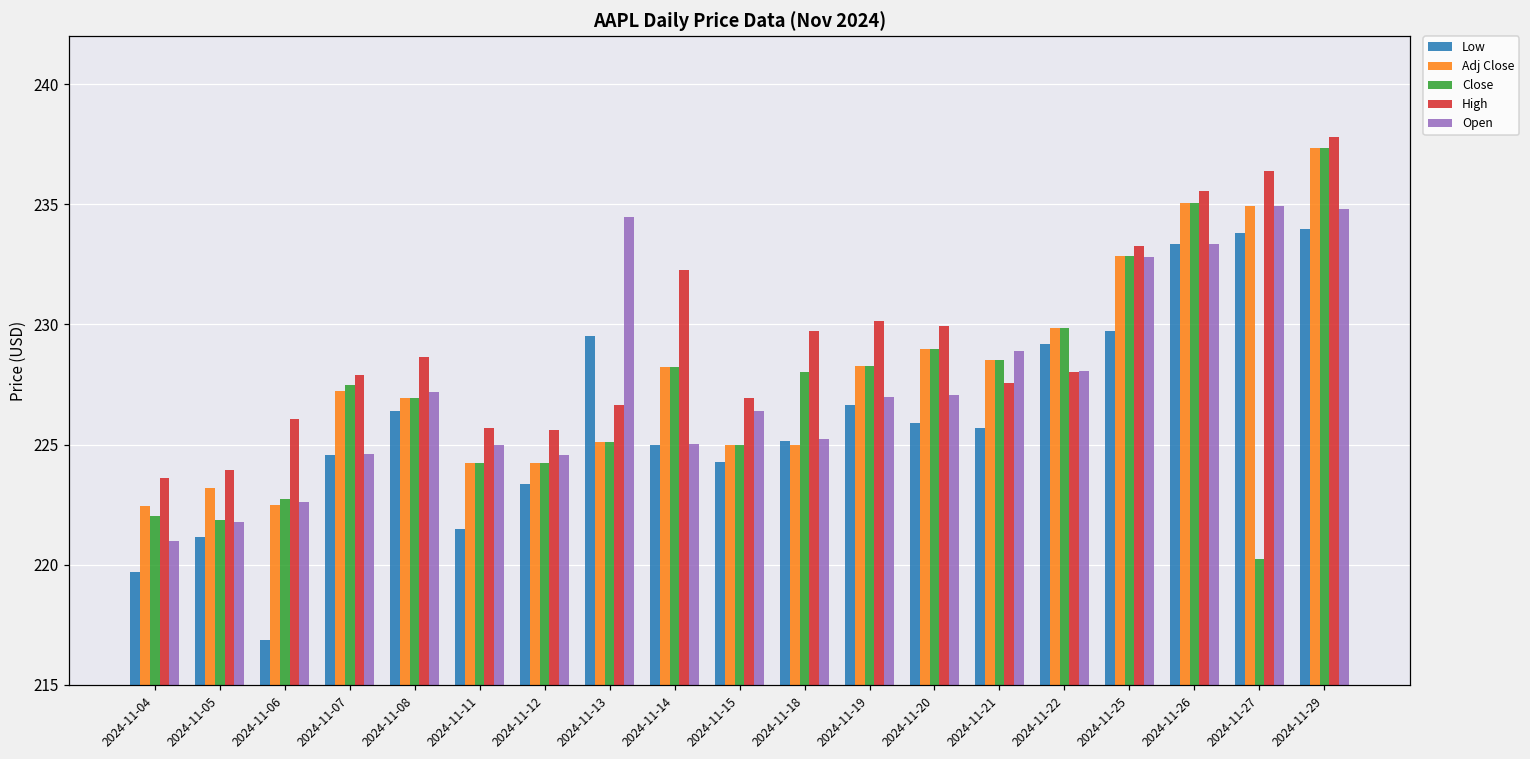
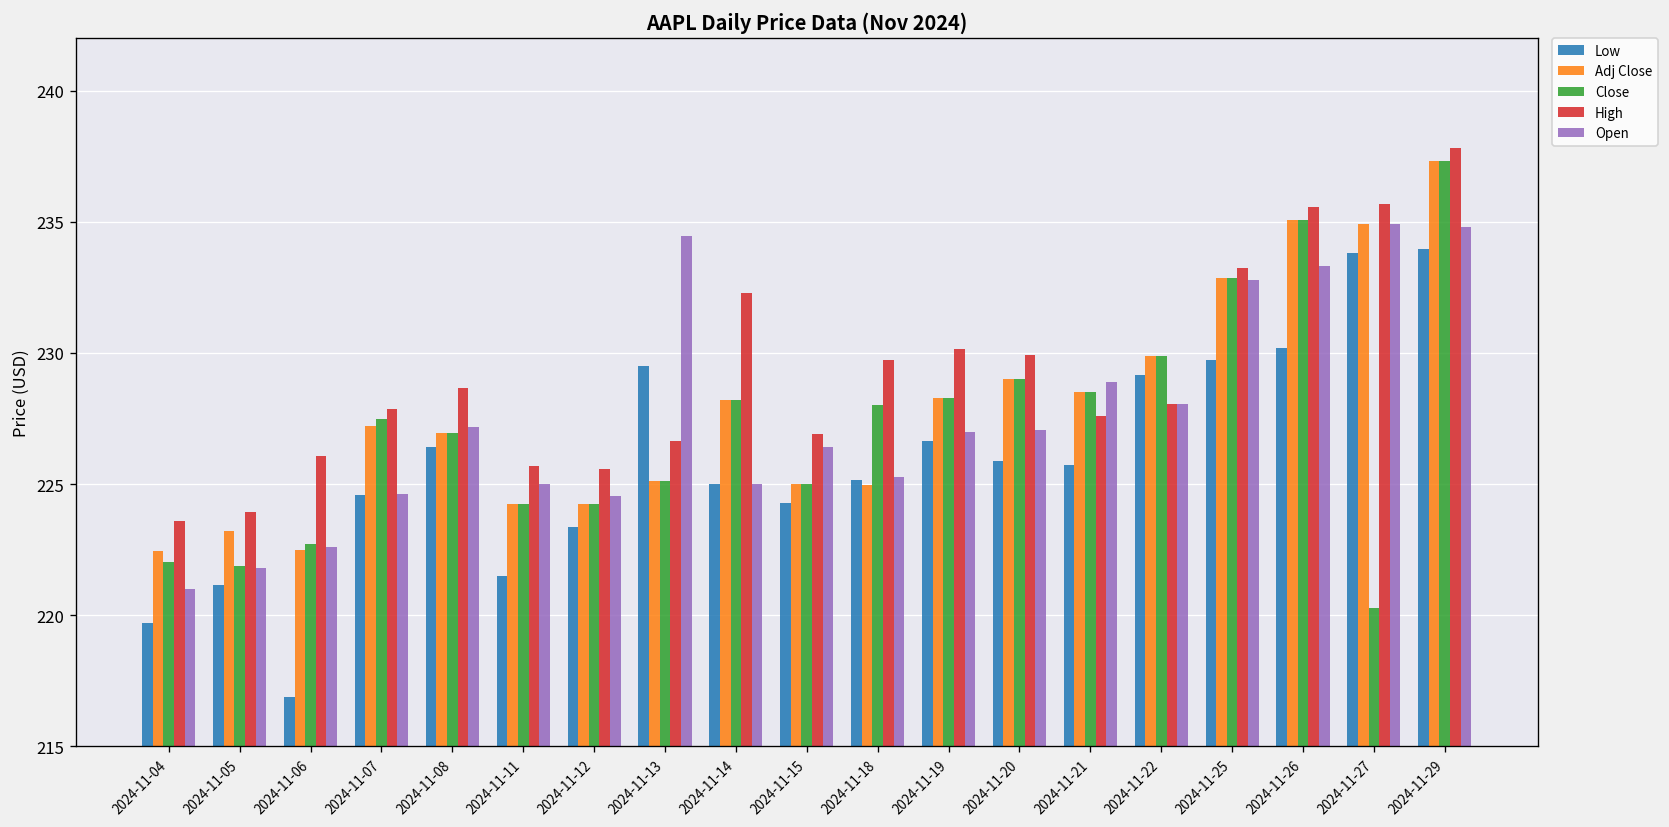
  {
    "Low": {
      "2024-11-04": 219.7,
      "2024-11-05": 221.1,
      "2024-11-06": 216.9,
      "2024-11-07": 224.6,
      "2024-11-08": 226.4,
      "2024-11-11": 221.5,
      "2024-11-12": 223.4,
      "2024-11-13": 229.5,
      "2024-11-14": 225.0,
      "2024-11-15": 224.3,
      "2024-11-18": 225.2,
      "2024-11-19": 226.7,
      "2024-11-20": 225.9,
      "2024-11-21": 225.7,
      "2024-11-22": 229.2,
      "2024-11-25": 229.7,
-     "2024-11-26": 233.3,
+     "2024-11-26": 230.2,
      "2024-11-27": 233.8,
      "2024-11-29": 234.0
    },
    "Adj Close": {
      "2024-11-04": 222.5,
      "2024-11-05": 223.2,
      "2024-11-06": 222.5,
      "2024-11-07": 227.2,
      "2024-11-08": 227.0,
      "2024-11-11": 224.2,
      "2024-11-12": 224.2,
      "2024-11-13": 225.1,
      "2024-11-14": 228.2,
      "2024-11-15": 225.0,
      "2024-11-18": 225.0,
      "2024-11-19": 228.3,
      "2024-11-20": 229.0,
      "2024-11-21": 228.5,
      "2024-11-22": 229.9,
      "2024-11-25": 232.9,
      "2024-11-26": 235.1,
      "2024-11-27": 234.9,
      "2024-11-29": 237.3
    },
    "Close": {
      "2024-11-04": 222.0,
      "2024-11-05": 221.9,
      "2024-11-06": 222.7,
      "2024-11-07": 227.5,
      "2024-11-08": 227.0,
      "2024-11-11": 224.2,
      "2024-11-12": 224.2,
      "2024-11-13": 225.1,
      "2024-11-14": 228.2,
      "2024-11-15": 225.0,
      "2024-11-18": 228.0,
      "2024-11-19": 228.3,
      "2024-11-20": 229.0,
      "2024-11-21": 228.5,
      "2024-11-22": 229.9,
      "2024-11-25": 232.9,
      "2024-11-26": 235.1,
      "2024-11-27": 220.3,
      "2024-11-29": 237.3
    },
    "High": {
      "2024-11-04": 223.6,
      "2024-11-05": 223.9,
      "2024-11-06": 226.1,
      "2024-11-07": 227.9,
      "2024-11-08": 228.7,
      "2024-11-11": 225.7,
      "2024-11-12": 225.6,
      "2024-11-13": 226.6,
      "2024-11-14": 232.3,
      "2024-11-15": 226.9,
      "2024-11-18": 229.7,
      "2024-11-19": 230.2,
      "2024-11-20": 229.9,
      "2024-11-21": 227.6,
      "2024-11-22": 228.0,
      "2024-11-25": 233.3,
      "2024-11-26": 235.6,
-     "2024-11-27": 236.4,
+     "2024-11-27": 235.7,
      "2024-11-29": 237.8
    },
    "Open": {
      "2024-11-04": 221.0,
      "2024-11-05": 221.8,
      "2024-11-06": 222.6,
      "2024-11-07": 224.6,
      "2024-11-08": 227.2,
      "2024-11-11": 225.0,
      "2024-11-12": 224.6,
      "2024-11-13": 234.5,
      "2024-11-14": 225.0,
      "2024-11-15": 226.4,
      "2024-11-18": 225.3,
      "2024-11-19": 227.0,
      "2024-11-20": 227.1,
      "2024-11-21": 228.9,
      "2024-11-22": 228.1,
      "2024-11-25": 232.8,
      "2024-11-26": 233.3,
      "2024-11-27": 234.9,
      "2024-11-29": 234.8
    }
  }
